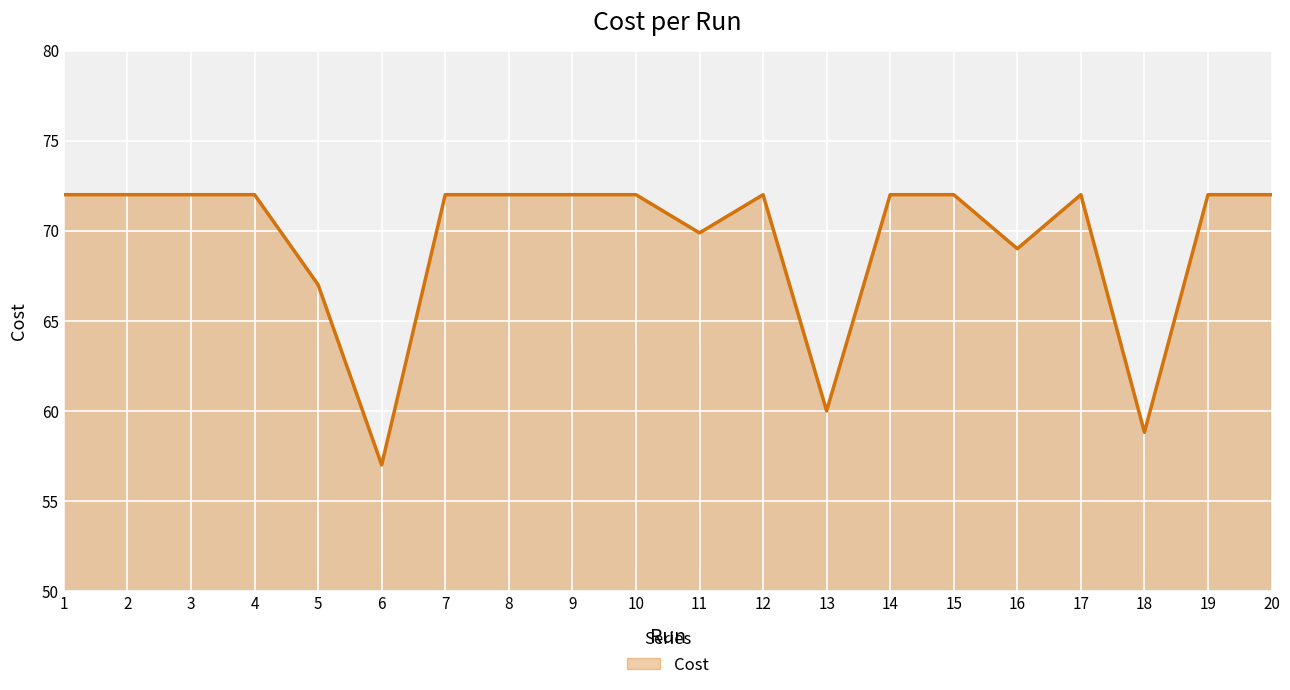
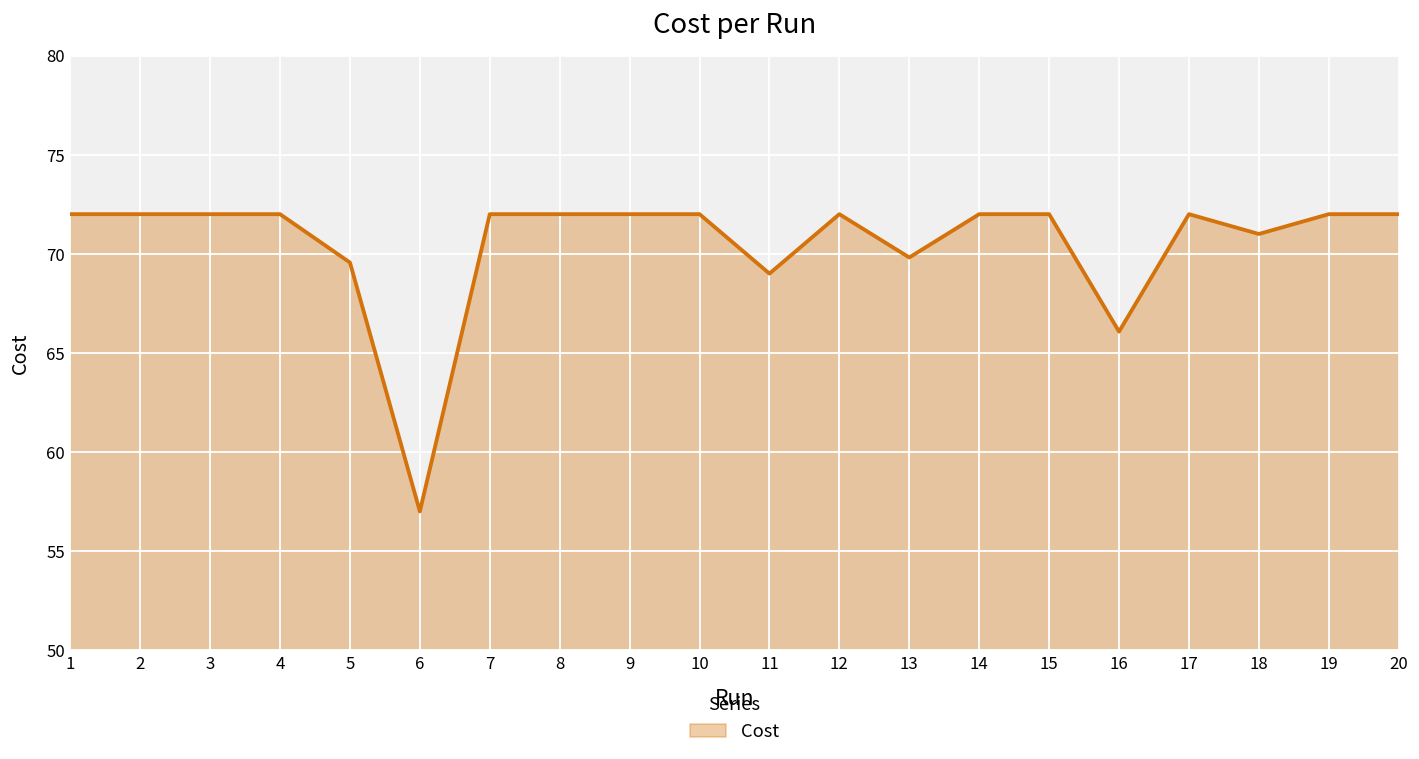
  {
    "1": 72.0,
    "2": 72.0,
    "3": 72.0,
    "4": 72.0,
-   "5": 67.0,
+   "5": 69.6,
    "6": 57.0,
    "7": 72.0,
    "8": 72.0,
    "9": 72.0,
    "10": 72.0,
-   "11": 69.9,
+   "11": 69.0,
    "12": 72.0,
-   "13": 60.0,
+   "13": 69.8,
    "14": 72.0,
    "15": 72.0,
-   "16": 69.0,
+   "16": 66.1,
    "17": 72.0,
-   "18": 58.8,
+   "18": 71.0,
    "19": 72.0,
    "20": 72.0
  }
